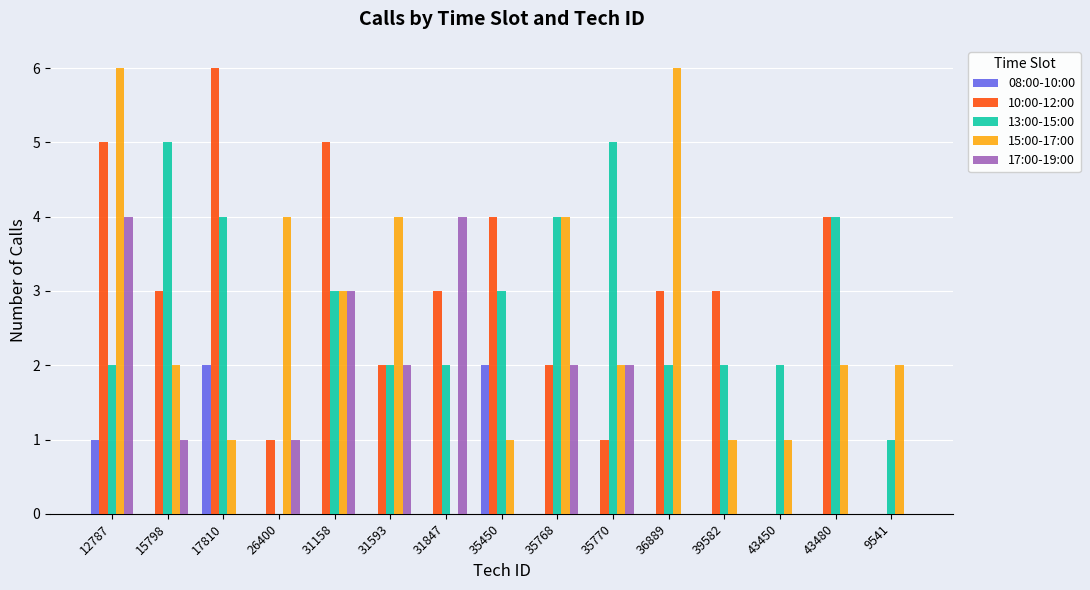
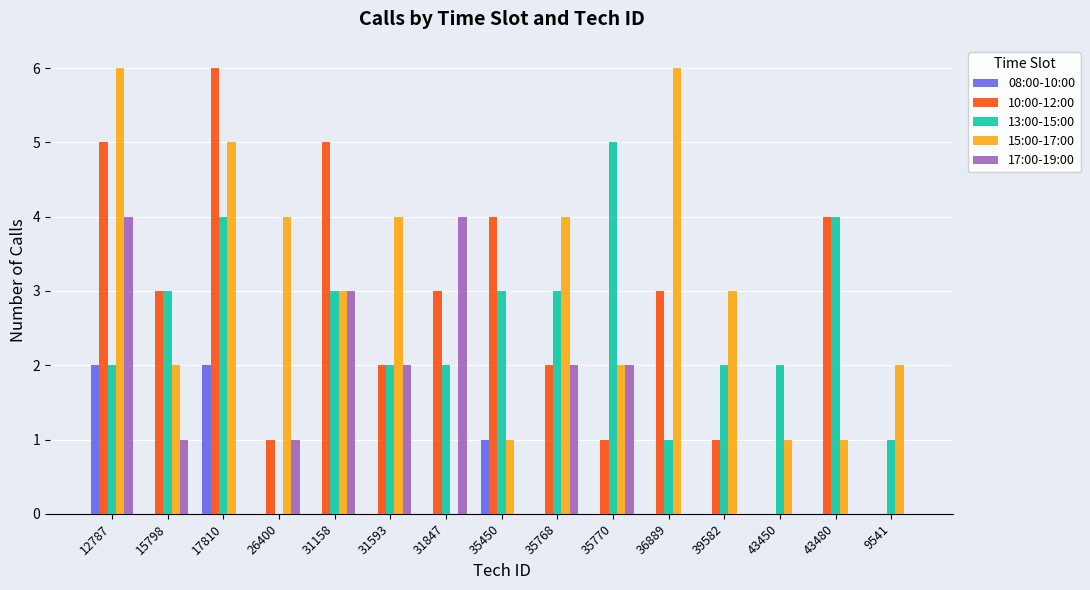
  {
    "08:00-10:00": {
-     "12787": 1,
+     "12787": 2,
      "15798": 0,
      "17810": 2,
      "26400": 0,
      "31158": 0,
      "31593": 0,
      "31847": 0,
-     "35450": 2,
+     "35450": 1,
      "35768": 0,
      "35770": 0,
      "36889": 0,
      "39582": 0,
      "43450": 0,
      "43480": 0,
      "9541": 0
    },
    "10:00-12:00": {
      "12787": 5,
      "15798": 3,
      "17810": 6,
      "26400": 1,
      "31158": 5,
      "31593": 2,
      "31847": 3,
      "35450": 4,
      "35768": 2,
      "35770": 1,
      "36889": 3,
-     "39582": 3,
+     "39582": 1,
      "43450": 0,
      "43480": 4,
      "9541": 0
    },
    "13:00-15:00": {
      "12787": 2,
-     "15798": 5,
+     "15798": 3,
      "17810": 4,
      "26400": 0,
      "31158": 3,
      "31593": 2,
      "31847": 2,
      "35450": 3,
-     "35768": 4,
+     "35768": 3,
      "35770": 5,
-     "36889": 2,
+     "36889": 1,
      "39582": 2,
      "43450": 2,
      "43480": 4,
      "9541": 1
    },
    "15:00-17:00": {
      "12787": 6,
      "15798": 2,
-     "17810": 1,
+     "17810": 5,
      "26400": 4,
      "31158": 3,
      "31593": 4,
      "31847": 0,
      "35450": 1,
      "35768": 4,
      "35770": 2,
      "36889": 6,
-     "39582": 1,
+     "39582": 3,
      "43450": 1,
-     "43480": 2,
+     "43480": 1,
      "9541": 2
    },
    "17:00-19:00": {
      "12787": 4,
      "15798": 1,
      "17810": 0,
      "26400": 1,
      "31158": 3,
      "31593": 2,
      "31847": 4,
      "35450": 0,
      "35768": 2,
      "35770": 2,
      "36889": 0,
      "39582": 0,
      "43450": 0,
      "43480": 0,
      "9541": 0
    }
  }
